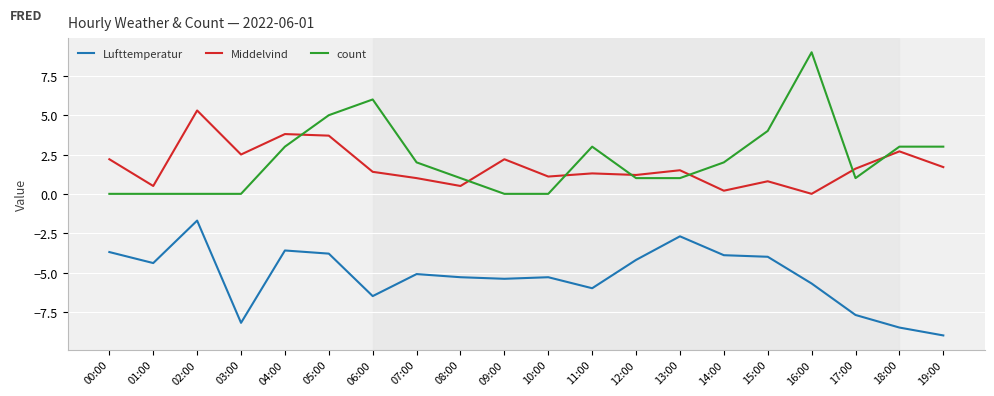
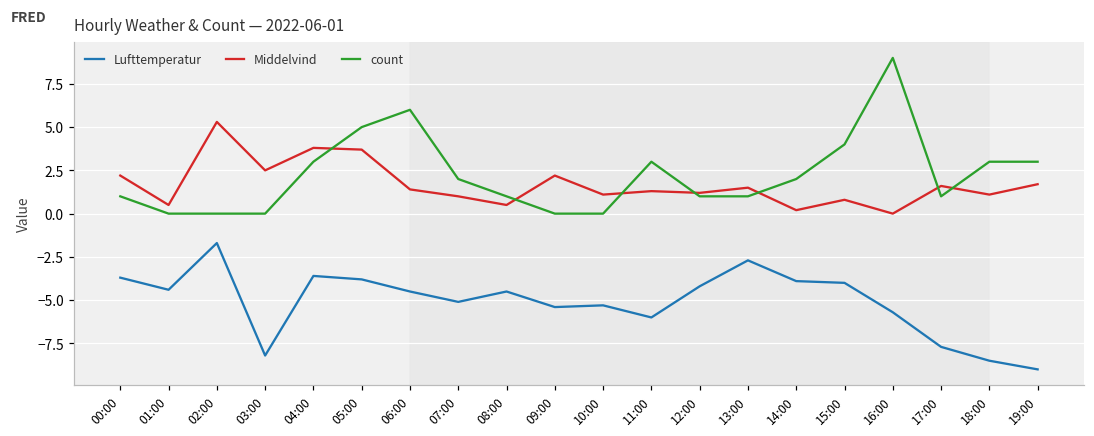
  {
    "Lufttemperatur": {
      "00:00": -3.7,
      "01:00": -4.4,
      "02:00": -1.7,
      "03:00": -8.2,
      "04:00": -3.6,
      "05:00": -3.8,
-     "06:00": -6.5,
+     "06:00": -4.5,
      "07:00": -5.1,
-     "08:00": -5.3,
+     "08:00": -4.5,
      "09:00": -5.4,
      "10:00": -5.3,
      "11:00": -6.0,
      "12:00": -4.2,
      "13:00": -2.7,
      "14:00": -3.9,
      "15:00": -4.0,
      "16:00": -5.7,
      "17:00": -7.7,
      "18:00": -8.5,
      "19:00": -9.0
    },
    "Middelvind": {
      "00:00": 2.2,
      "01:00": 0.5,
      "02:00": 5.3,
      "03:00": 2.5,
      "04:00": 3.8,
      "05:00": 3.7,
      "06:00": 1.4,
      "07:00": 1.0,
      "08:00": 0.5,
      "09:00": 2.2,
      "10:00": 1.1,
      "11:00": 1.3,
      "12:00": 1.2,
      "13:00": 1.5,
      "14:00": 0.2,
      "15:00": 0.8,
      "16:00": 0.0,
      "17:00": 1.6,
-     "18:00": 2.7,
+     "18:00": 1.1,
      "19:00": 1.7
    },
    "count": {
-     "00:00": 0,
+     "00:00": 1,
      "01:00": 0,
      "02:00": 0,
      "03:00": 0,
      "04:00": 3,
      "05:00": 5,
      "06:00": 6,
      "07:00": 2,
      "08:00": 1,
      "09:00": 0,
      "10:00": 0,
      "11:00": 3,
      "12:00": 1,
      "13:00": 1,
      "14:00": 2,
      "15:00": 4,
      "16:00": 9,
      "17:00": 1,
      "18:00": 3,
      "19:00": 3
    }
  }
